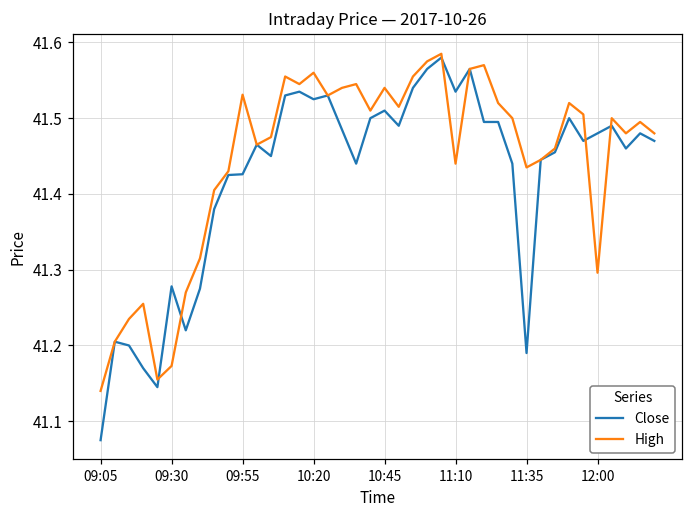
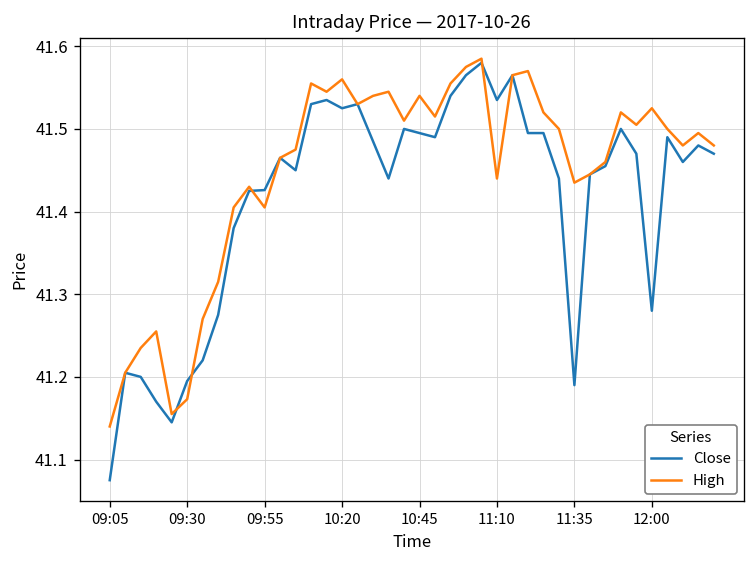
  {
    "Close": {
      "09:05": 41.08,
-     "09:30": 41.28,
+     "09:30": 41.20,
      "09:55": 41.43,
      "10:20": 41.53,
-     "10:45": 41.51,
+     "10:45": 41.50,
      "11:10": 41.54,
      "11:35": 41.19,
-     "12:00": 41.48
+     "12:00": 41.28
    },
    "High": {
      "09:05": 41.14,
      "09:30": 41.17,
-     "09:55": 41.53,
+     "09:55": 41.41,
      "10:20": 41.56,
      "10:45": 41.54,
      "11:10": 41.44,
      "11:35": 41.44,
-     "12:00": 41.30
+     "12:00": 41.53
    }
  }
